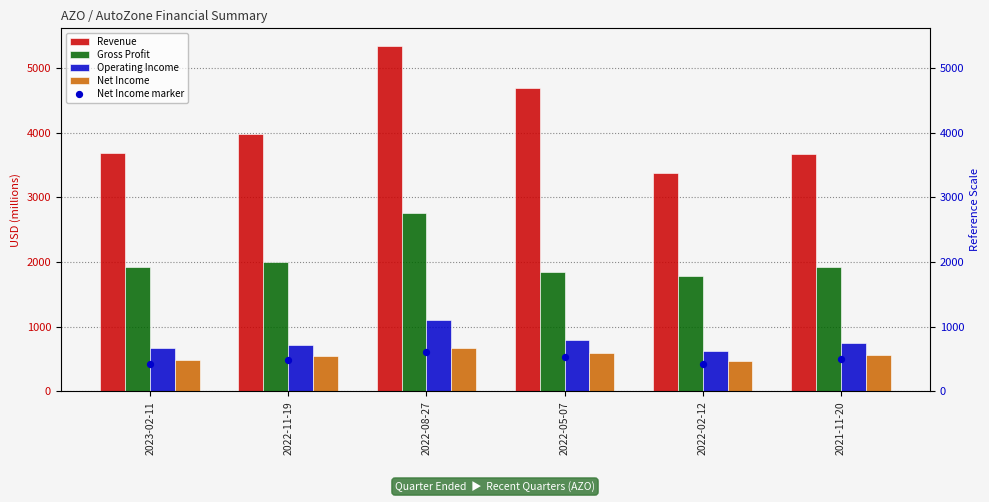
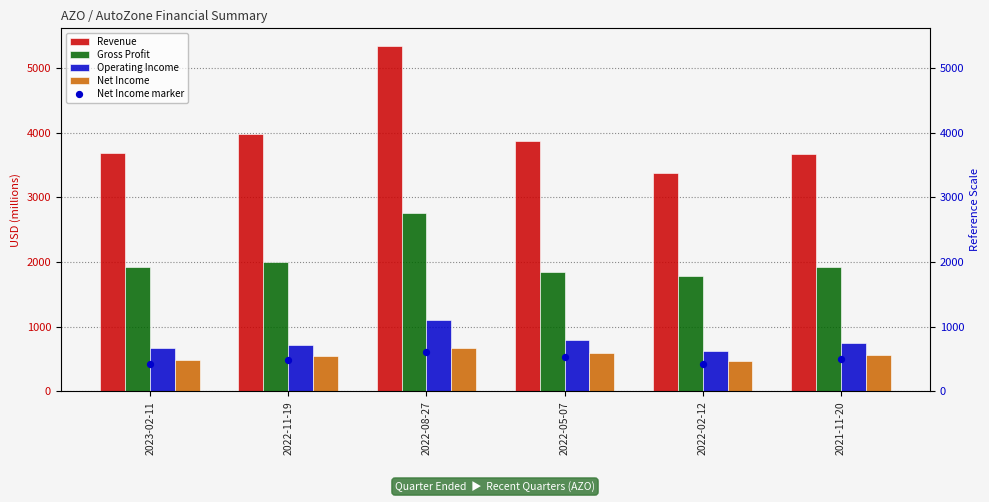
  {
    "Revenue": {
      "2023-02-11": 3700,
      "2022-11-19": 4000,
      "2022-08-27": 5300,
-     "2022-05-07": 4700,
+     "2022-05-07": 3900,
      "2022-02-12": 3400,
      "2021-11-20": 3700
    },
    "Gross Profit": {
      "2023-02-11": 1900,
      "2022-11-19": 2000,
      "2022-08-27": 2800,
      "2022-05-07": 1800,
      "2022-02-12": 1800,
      "2021-11-20": 1900
    },
    "Net Income": {
      "2023-02-11": 500,
      "2022-11-19": 500,
      "2022-08-27": 700,
      "2022-05-07": 600,
      "2022-02-12": 500,
      "2021-11-20": 600
    }
  }
